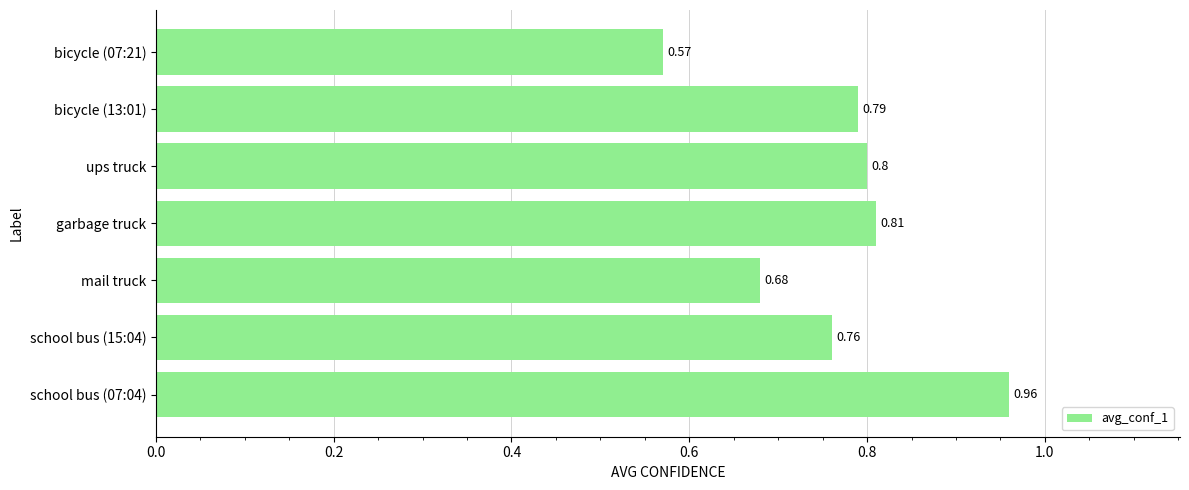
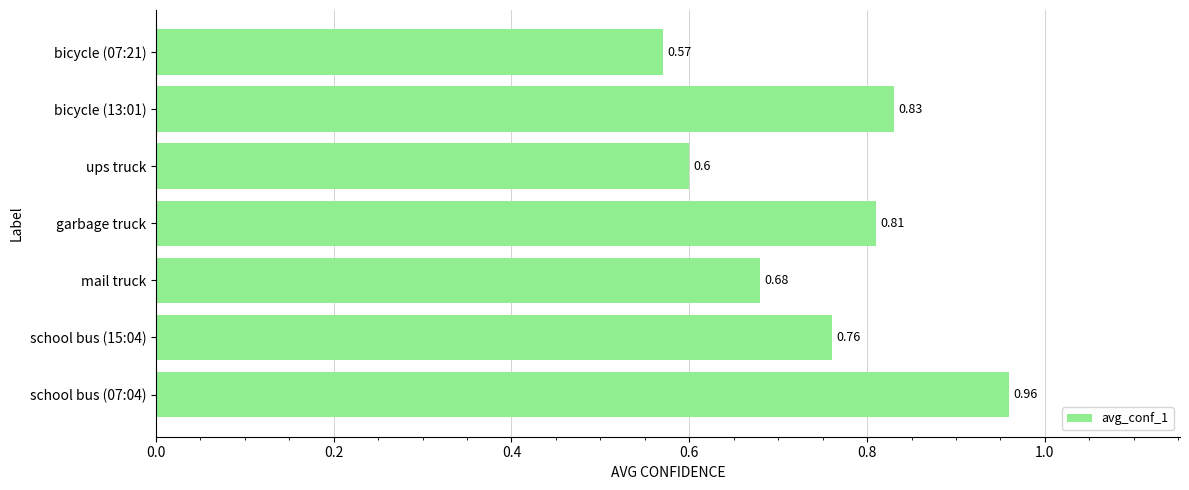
  {
    "bicycle (07:21)": 0.57,
-   "bicycle (13:01)": 0.79,
-   "ups truck": 0.8,
+   "bicycle (13:01)": 0.83,
+   "ups truck": 0.6,
    "garbage truck": 0.81,
    "mail truck": 0.68,
    "school bus (15:04)": 0.76,
    "school bus (07:04)": 0.96
  }
